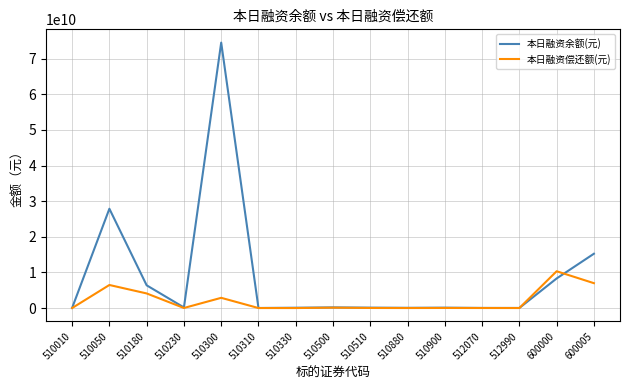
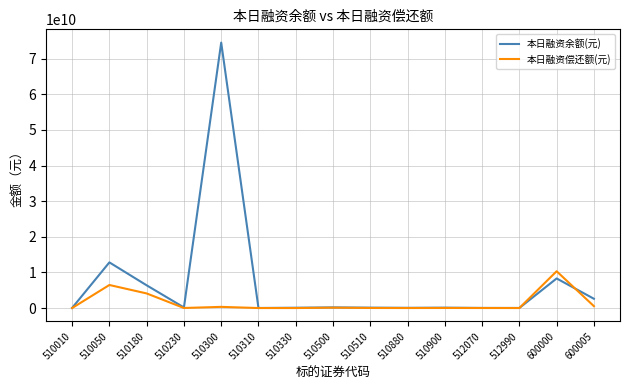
  {
    "本日融资余额(元)": {
-     "510050": 28000000000,
+     "510050": 13000000000,
      "510180": 6000000000,
      "510300": 75000000000,
      "600000": 8000000000,
-     "600005": 15000000000
+     "600005": 3000000000
    },
    "本日融资偿还额(元)": {
      "510050": 6000000000,
      "510180": 4000000000,
-     "510300": 3000000000,
+     "510300": 0,
      "600000": 10000000000,
-     "600005": 7000000000
+     "600005": 1000000000
    }
  }
